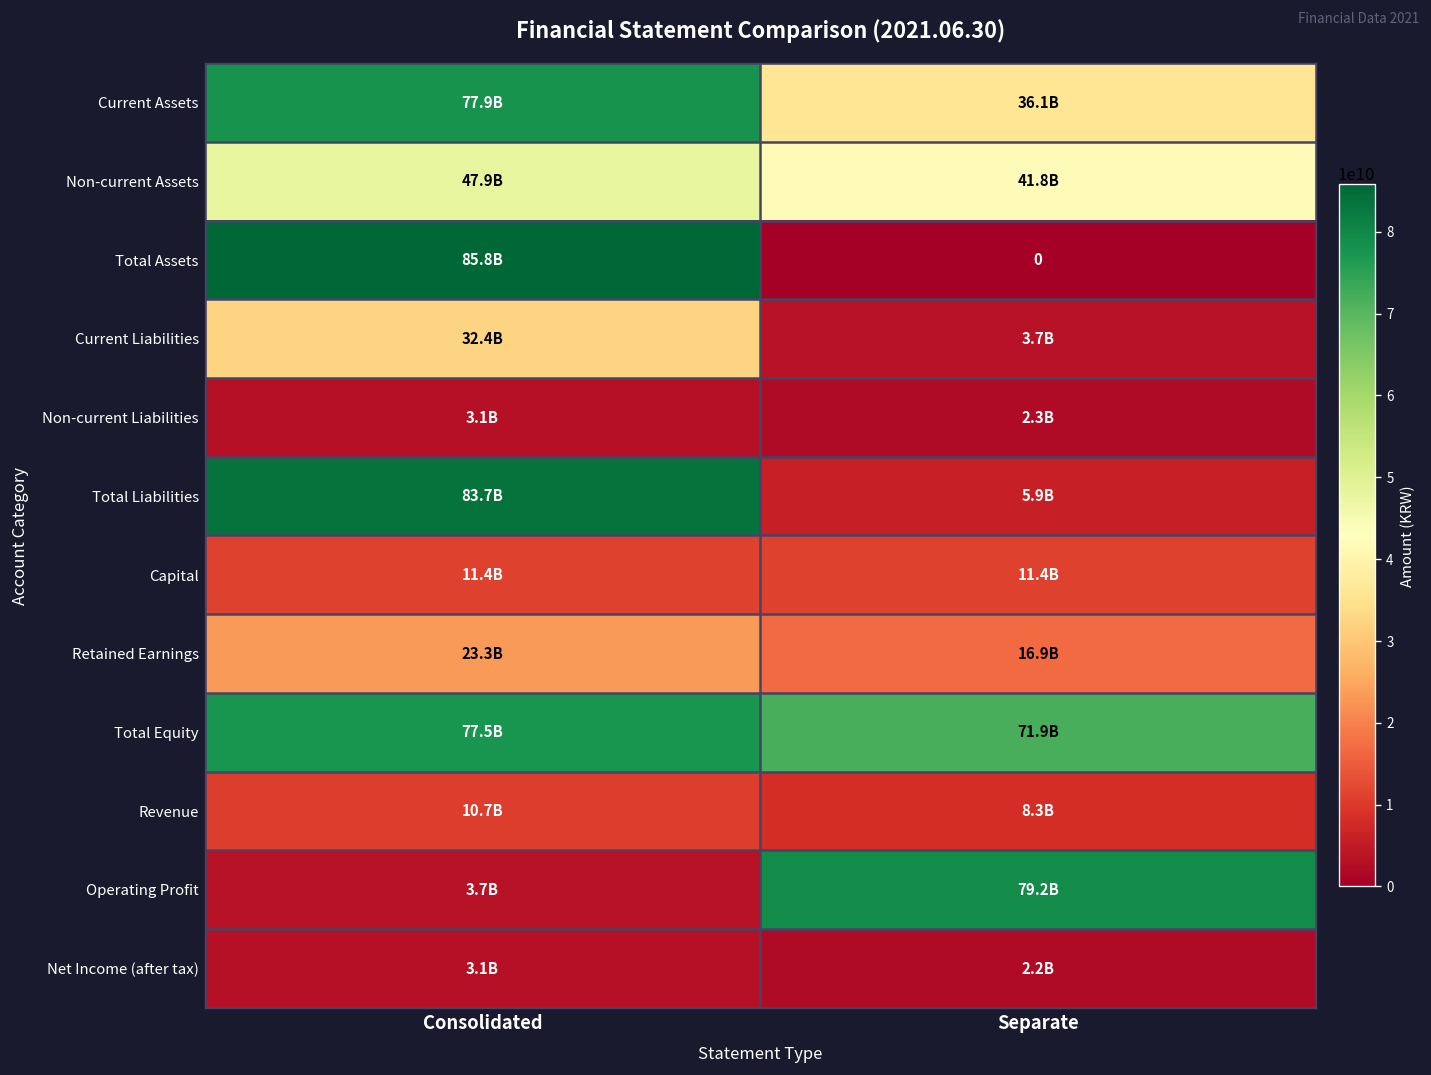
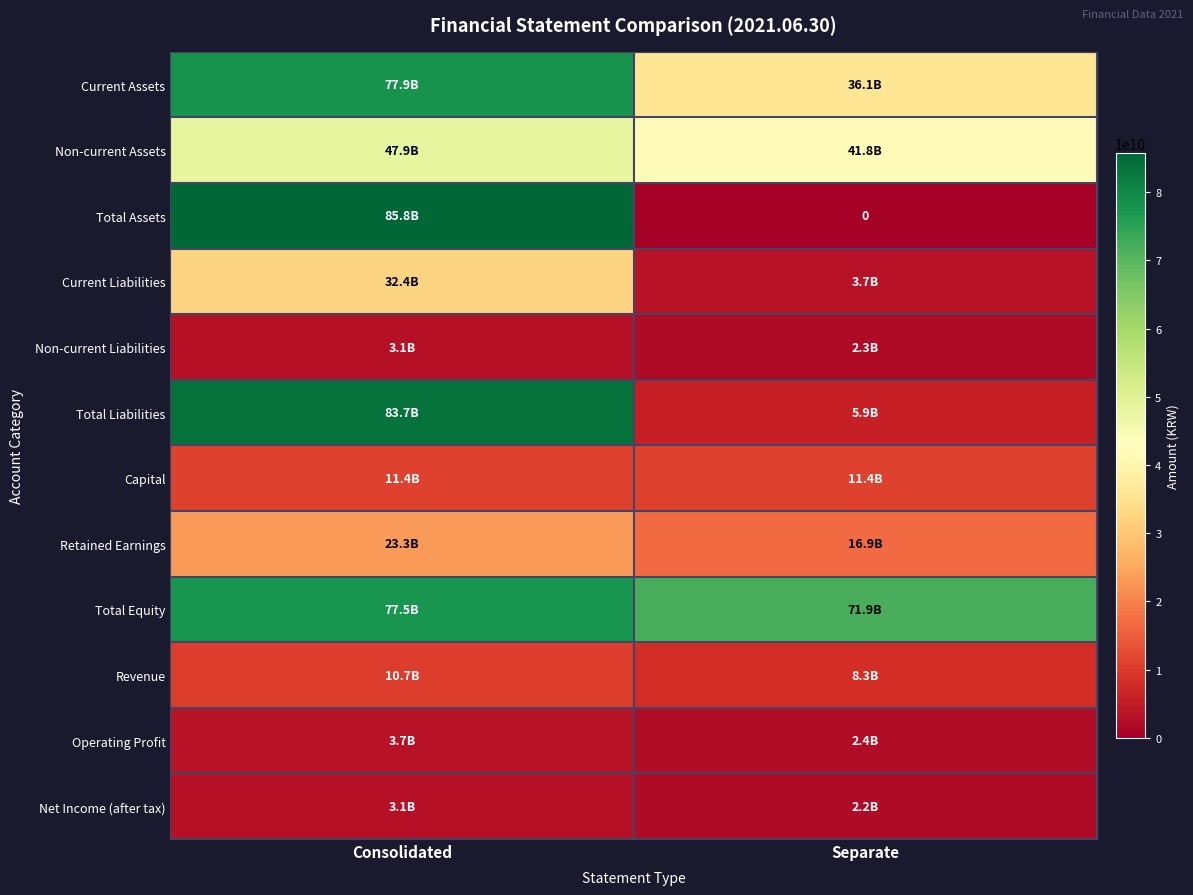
  {
    "Current Assets": {
      "Consolidated": "77.9B",
      "Separate": "36.1B"
    },
    "Non-current Assets": {
      "Consolidated": "47.9B",
      "Separate": "41.8B"
    },
    "Total Assets": {
      "Consolidated": "85.8B",
      "Separate": "0"
    },
    "Current Liabilities": {
      "Consolidated": "32.4B",
      "Separate": "3.7B"
    },
    "Non-current Liabilities": {
      "Consolidated": "3.1B",
      "Separate": "2.3B"
    },
    "Total Liabilities": {
      "Consolidated": "83.7B",
      "Separate": "5.9B"
    },
    "Capital": {
      "Consolidated": "11.4B",
      "Separate": "11.4B"
    },
    "Retained Earnings": {
      "Consolidated": "23.3B",
      "Separate": "16.9B"
    },
    "Total Equity": {
      "Consolidated": "77.5B",
      "Separate": "71.9B"
    },
    "Revenue": {
      "Consolidated": "10.7B",
      "Separate": "8.3B"
    },
    "Operating Profit": {
      "Consolidated": "3.7B",
-     "Separate": "79.2B"
+     "Separate": "2.4B"
    },
    "Net Income (after tax)": {
      "Consolidated": "3.1B",
      "Separate": "2.2B"
    }
  }
